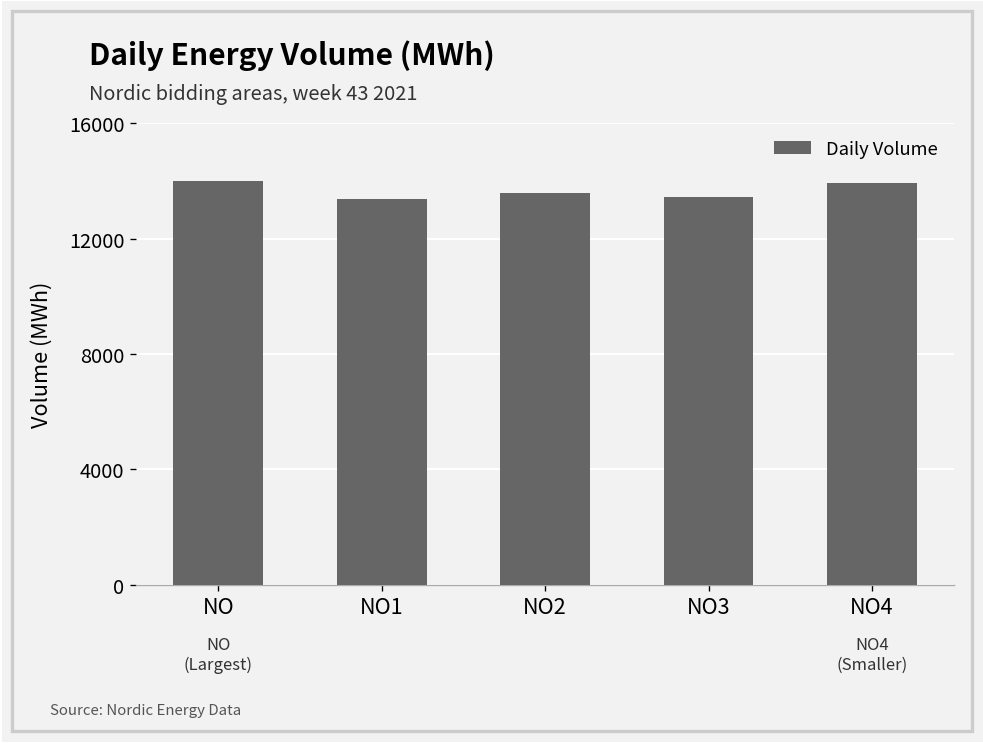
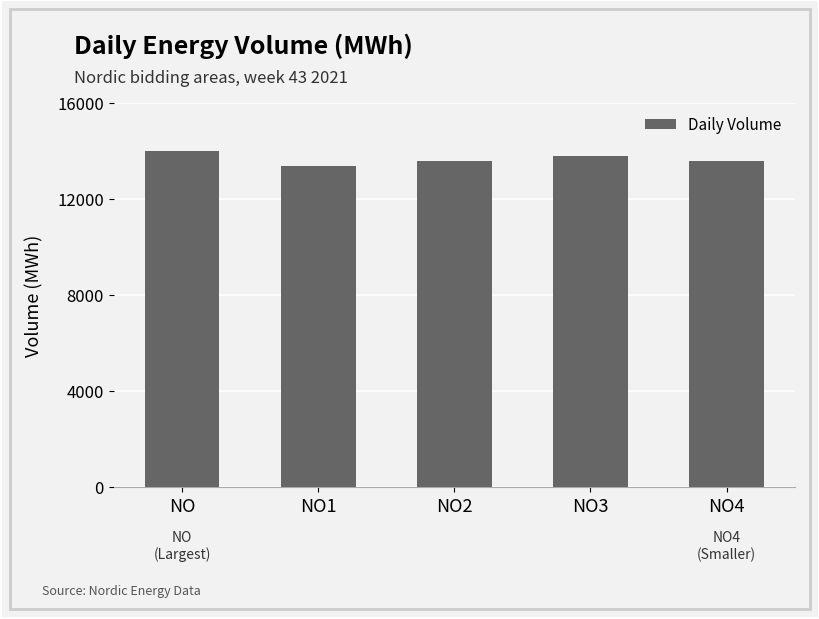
  {
    "NO": 14000,
    "NO1": 13400,
    "NO2": 13600,
-   "NO3": 13400,
-   "NO4": 13900
+   "NO3": 13800,
+   "NO4": 13600
  }
